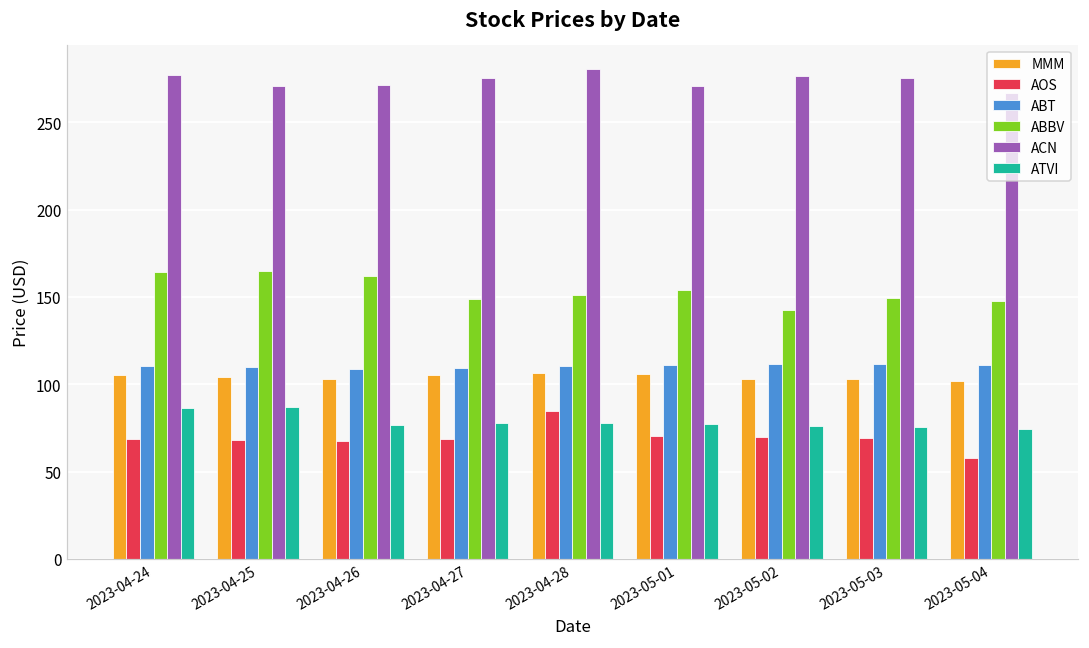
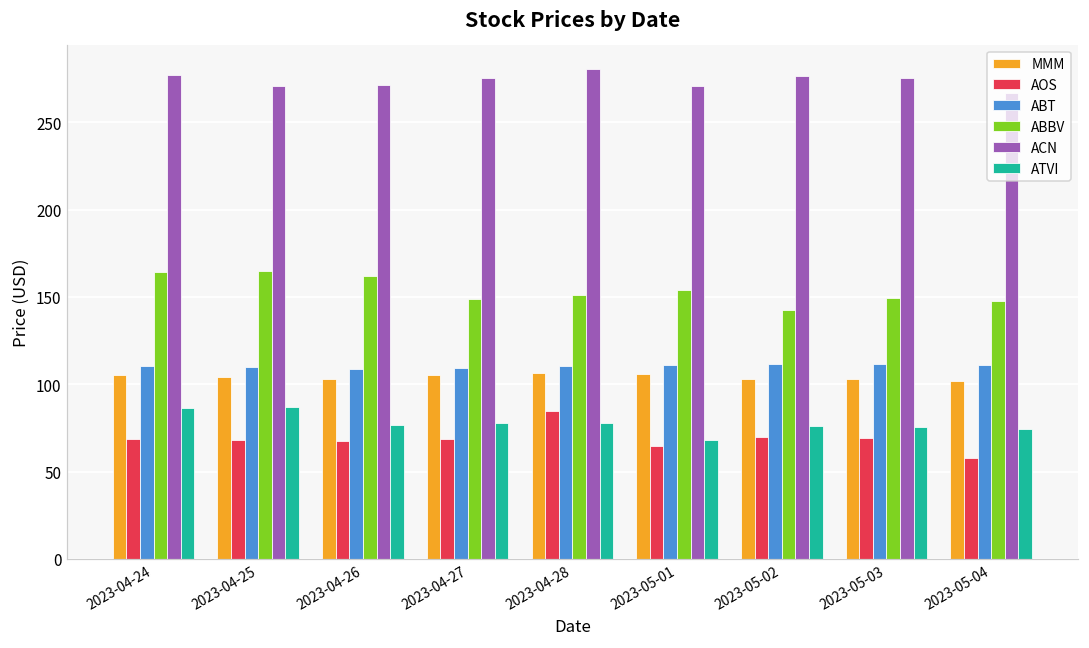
  {
    "MMM": {
      "2023-04-24": 105,
      "2023-04-25": 104,
      "2023-04-26": 103,
      "2023-04-27": 105,
      "2023-04-28": 106,
      "2023-05-01": 106,
      "2023-05-02": 103,
      "2023-05-03": 103,
      "2023-05-04": 102
    },
    "AOS": {
      "2023-04-24": 69,
      "2023-04-25": 68,
      "2023-04-26": 67,
      "2023-04-27": 69,
      "2023-04-28": 85,
-     "2023-05-01": 70,
+     "2023-05-01": 64,
      "2023-05-02": 70,
      "2023-05-03": 69,
      "2023-05-04": 58
    },
    "ABT": {
      "2023-04-24": 110,
      "2023-04-25": 110,
      "2023-04-26": 109,
      "2023-04-27": 110,
      "2023-04-28": 110,
      "2023-05-01": 111,
      "2023-05-02": 112,
      "2023-05-03": 112,
      "2023-05-04": 111
    },
    "ABBV": {
      "2023-04-24": 164,
      "2023-04-25": 165,
      "2023-04-26": 162,
      "2023-04-27": 149,
      "2023-04-28": 151,
      "2023-05-01": 154,
      "2023-05-02": 143,
      "2023-05-03": 149,
      "2023-05-04": 147
    },
    "ACN": {
      "2023-04-24": 277,
      "2023-04-25": 271,
      "2023-04-26": 271,
      "2023-04-27": 275,
      "2023-04-28": 280,
      "2023-05-01": 271,
      "2023-05-02": 277,
      "2023-05-03": 275
    },
    "ATVI": {
      "2023-04-24": 86,
      "2023-04-25": 87,
      "2023-04-26": 77,
      "2023-04-27": 78,
      "2023-04-28": 78,
-     "2023-05-01": 77,
+     "2023-05-01": 68,
      "2023-05-02": 76,
      "2023-05-03": 75,
      "2023-05-04": 75
    }
  }
